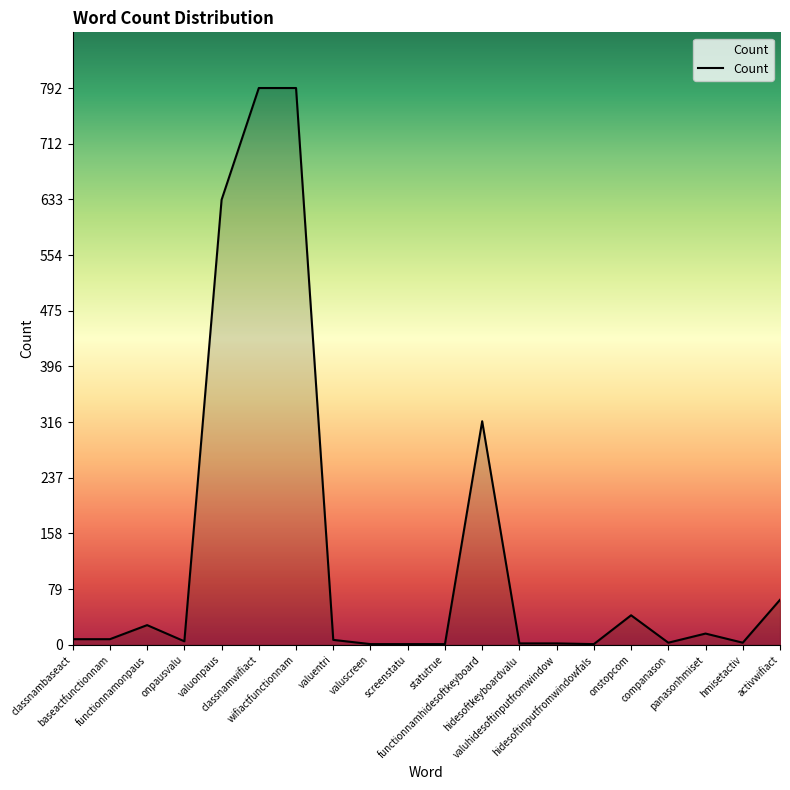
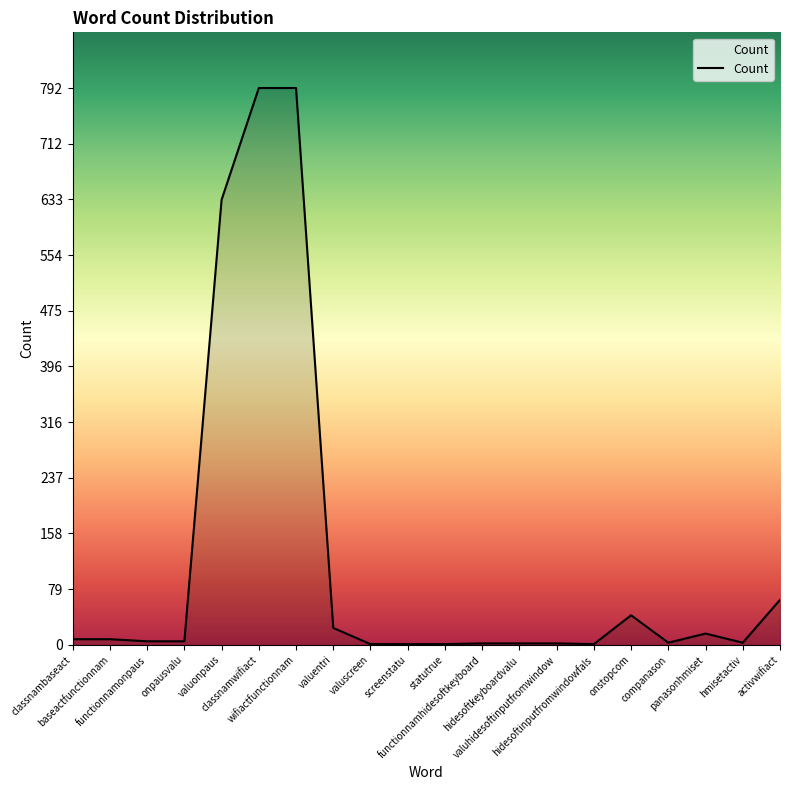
  {
    "classnambaseact": 10,
    "baseactfunctionnam": 10,
-   "functionnamonpaus": 30,
+   "functionnamonpaus": 10,
    "onpausvalu": 10,
    "valuonpaus": 630,
    "classnamwifiact": 790,
    "wifiactfunctionnam": 790,
-   "valuentri": 10,
+   "valuentri": 20,
    "valuscreen": 0,
    "screenstatu": 0,
    "statutrue": 0,
-   "functionnamhidesoftkeyboard": 320,
+   "functionnamhidesoftkeyboard": 0,
    "hidesoftkeyboardvalu": 0,
    "valuhidesoftinputfromwindow": 0,
    "hidesoftinputfromwindowfals": 0,
    "onstopcom": 40,
    "companason": 0,
    "panasonhmiset": 20,
    "hmisetactiv": 0,
    "activwifiact": 60
  }
